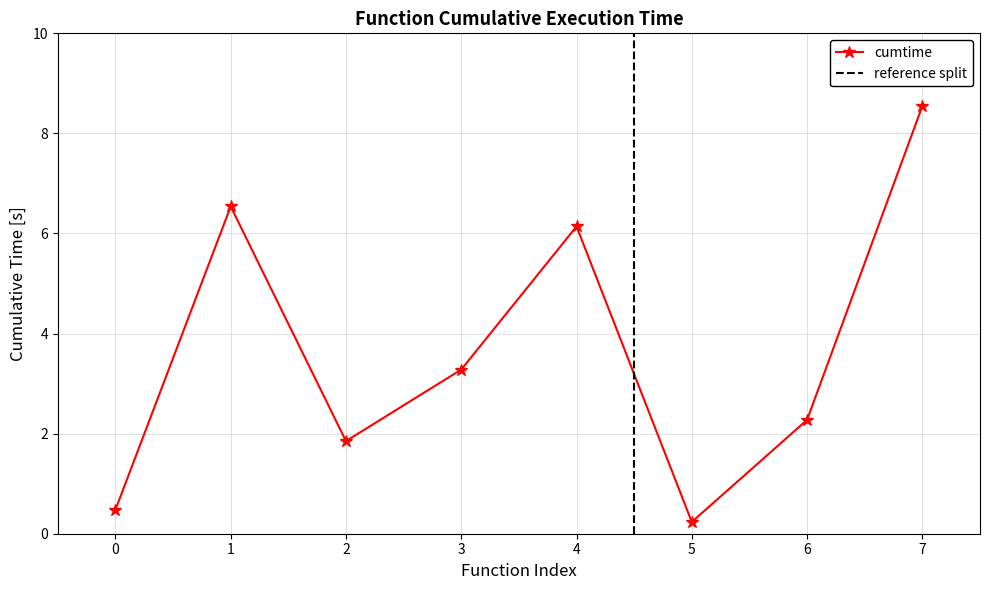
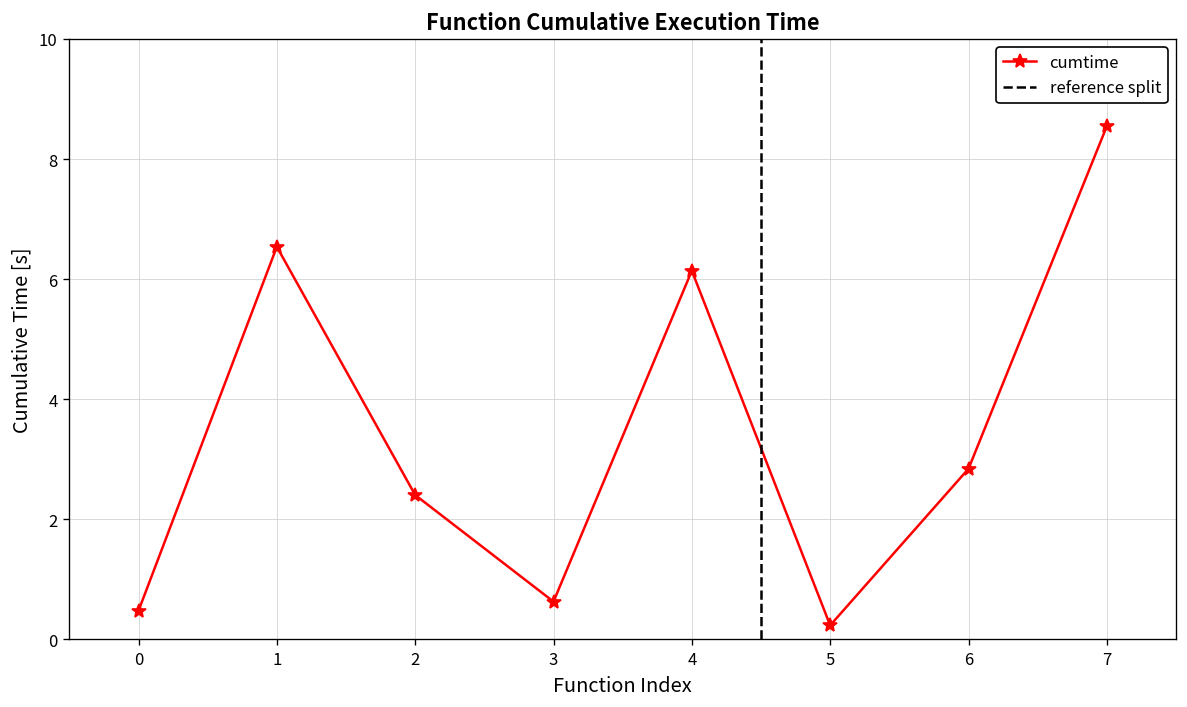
  {
    "0": 0.5,
    "1": 6.5,
-   "2": 1.9,
-   "3": 3.3,
+   "2": 2.4,
+   "3": 0.6,
    "4": 6.1,
    "5": 0.2,
-   "6": 2.3,
+   "6": 2.8,
    "7": 8.5
  }
